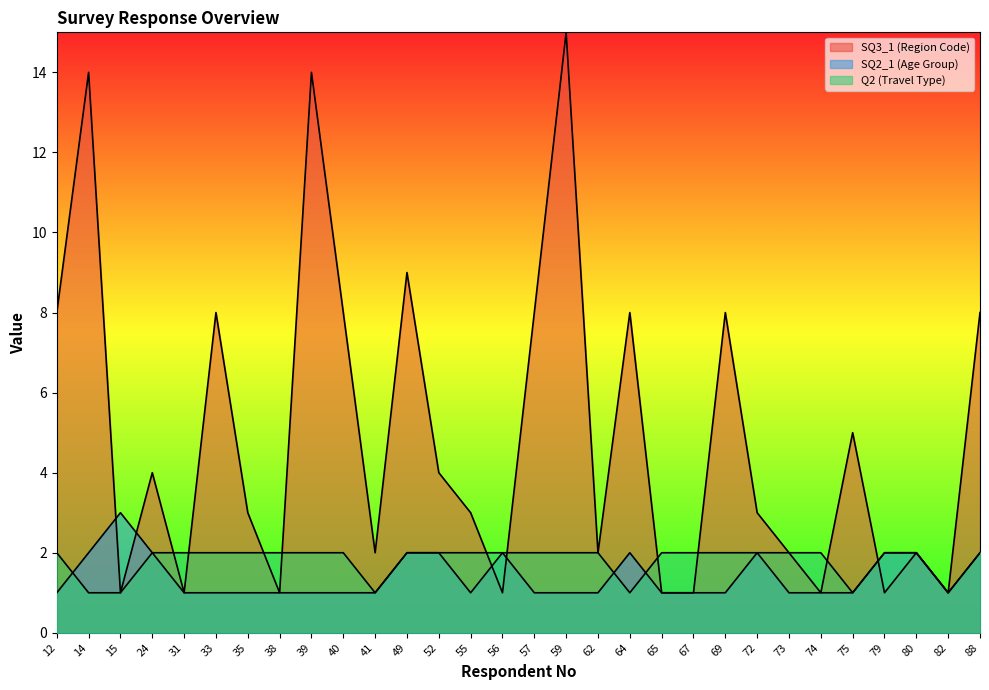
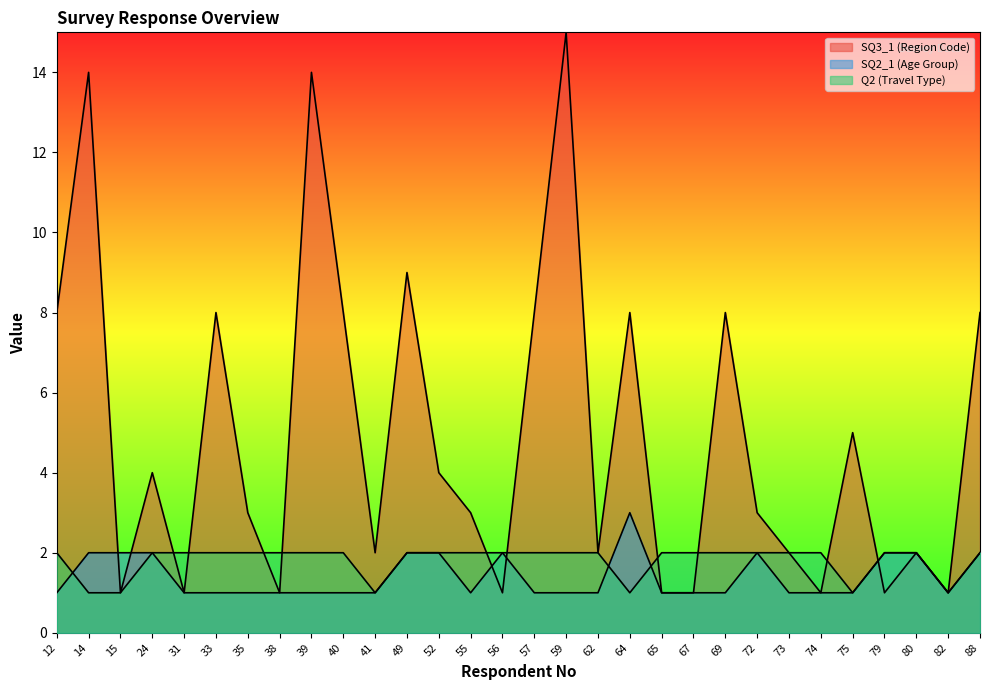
  {
    "SQ3_1 (Region Code)": {
      "12": 8,
      "14": 14,
      "24": 4,
      "33": 8,
      "35": 3,
      "39": 14,
      "40": 8,
      "41": 2,
      "49": 9,
      "52": 4,
      "55": 3,
      "56": 1,
      "57": 8,
      "59": 15,
      "64": 8,
      "69": 8,
      "72": 3,
      "75": 5,
      "79": 1,
      "88": 8
    },
    "SQ2_1 (Age Group)": {
      "12": 1,
      "14": 2,
-     "15": 3,
+     "15": 2,
      "33": 1,
      "35": 1,
      "39": 1,
      "40": 1,
      "55": 1,
      "57": 1,
      "59": 1,
      "62": 1,
-     "64": 2,
+     "64": 3,
      "69": 1,
      "73": 1
    },
    "Q2 (Travel Type)": {
      "12": 2,
      "14": 1,
      "31": 2,
      "33": 2,
      "35": 2,
      "38": 2,
      "39": 2,
      "40": 2,
      "55": 2,
      "57": 2,
      "59": 2,
      "64": 1,
      "65": 2,
      "67": 2,
      "69": 2,
      "74": 2
    }
  }
